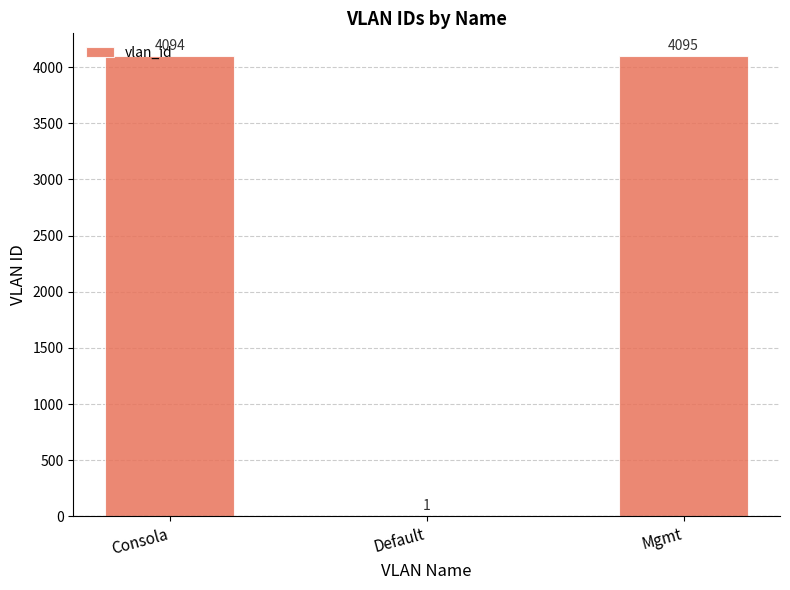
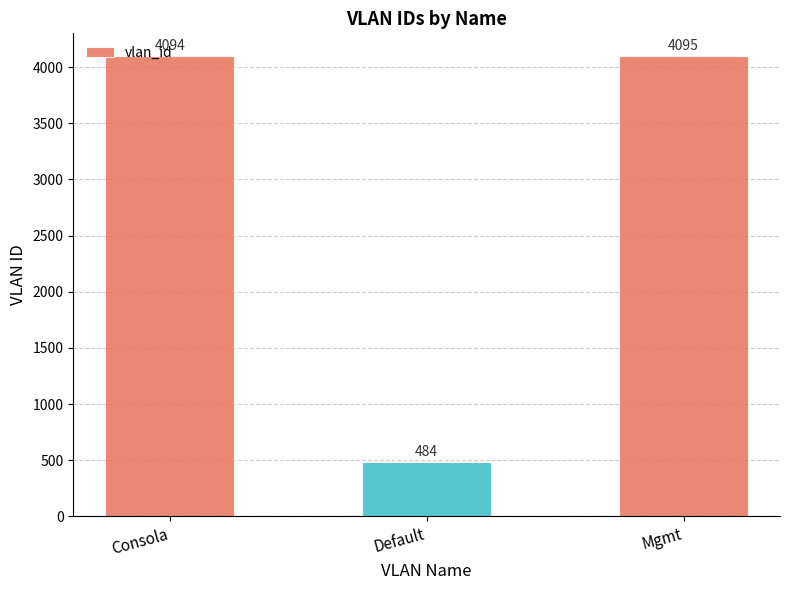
  {
    "Consola": 4094,
-   "Default": 1,
+   "Default": 484,
    "Mgmt": 4095
  }
